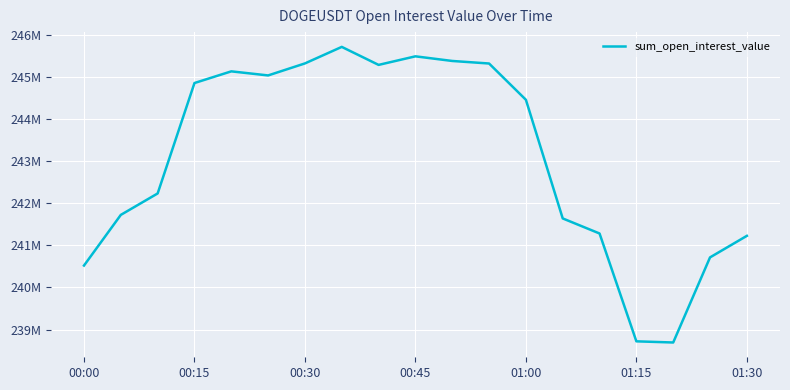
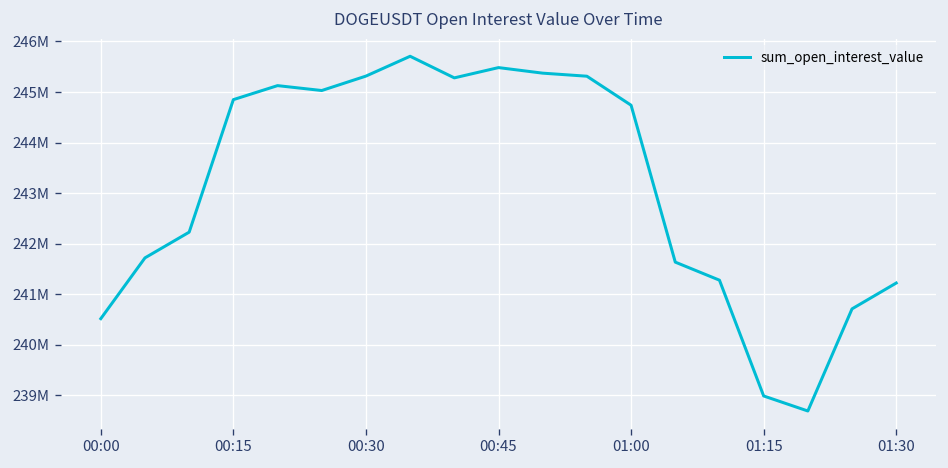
  {
    "00:00": 240500000,
    "00:15": 244800000,
    "00:30": 245300000,
    "00:45": 245500000,
-   "01:00": 244500000,
-   "01:15": 238700000,
+   "01:00": 244700000,
+   "01:15": 239000000,
    "01:30": 241200000
  }
